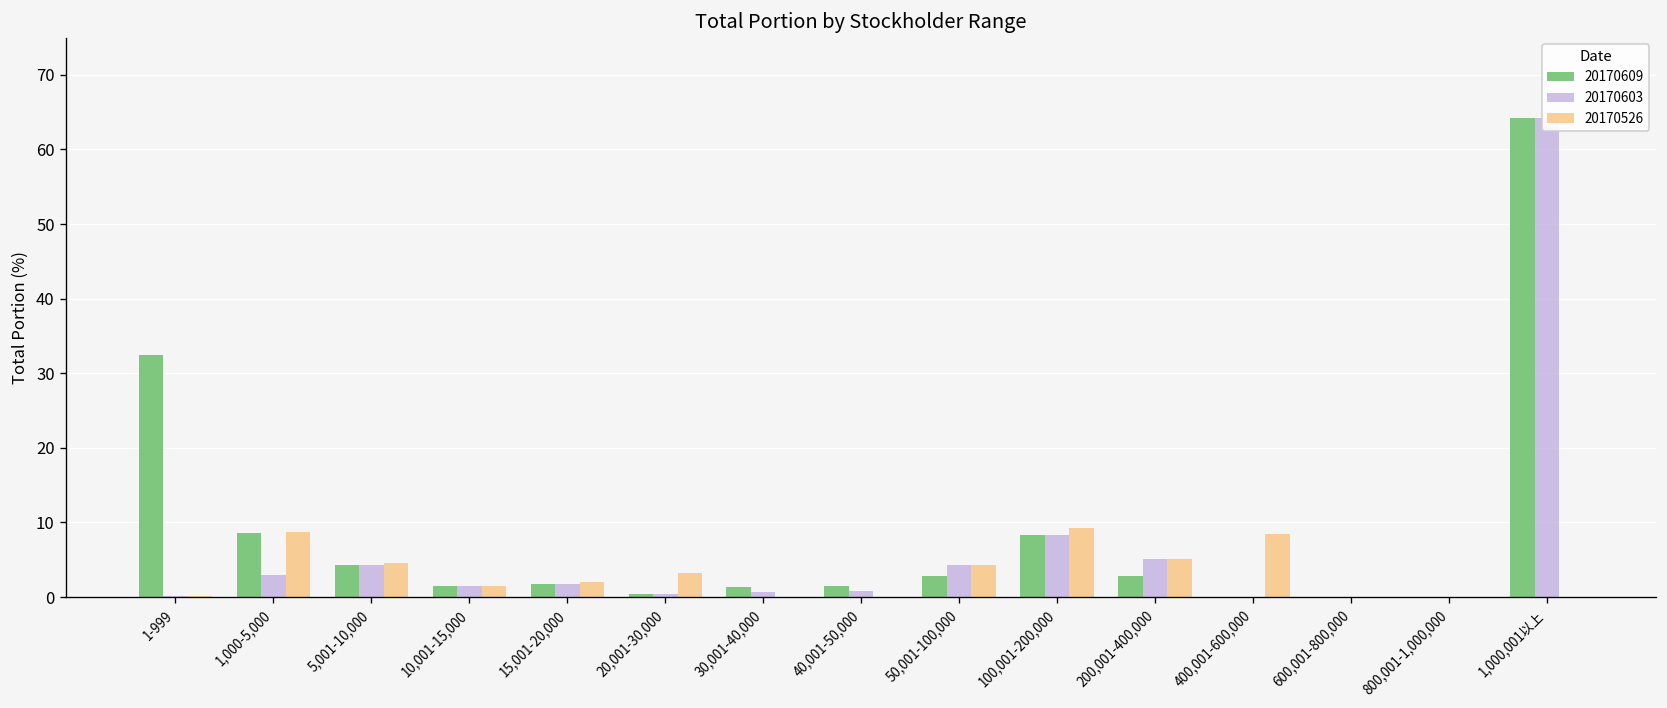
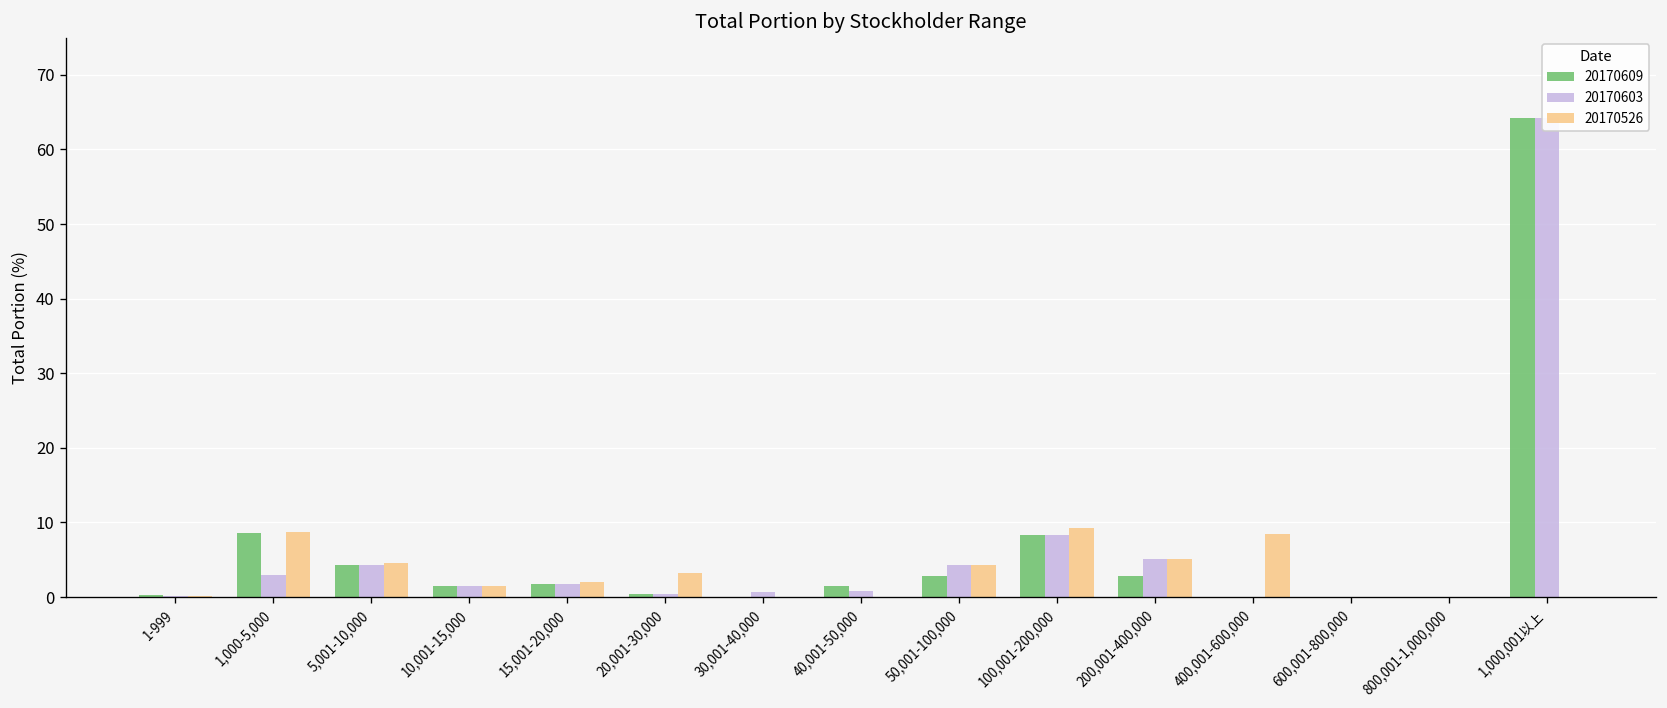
  {
    "20170609": {
-     "1-999": 32,
+     "1-999": 0,
      "1,000-5,000": 9,
      "5,001-10,000": 4,
      "10,001-15,000": 1,
      "15,001-20,000": 2,
-     "30,001-40,000": 1,
+     "30,001-40,000": 0,
      "40,001-50,000": 2,
      "50,001-100,000": 3,
      "100,001-200,000": 8,
      "200,001-400,000": 3,
      "400,001-600,000": 0,
      "600,001-800,000": 0,
      "800,001-1,000,000": 0,
      "1,000,001以上": 64
    },
    "20170603": {
      "1,000-5,000": 3,
      "5,001-10,000": 4,
      "10,001-15,000": 1,
      "15,001-20,000": 2,
      "30,001-40,000": 1,
      "40,001-50,000": 1,
      "50,001-100,000": 4,
      "100,001-200,000": 8,
      "200,001-400,000": 5,
      "400,001-600,000": 0,
      "600,001-800,000": 0,
      "800,001-1,000,000": 0
    },
    "20170526": {
      "1,000-5,000": 9,
      "5,001-10,000": 5,
      "10,001-15,000": 1,
      "15,001-20,000": 2,
      "20,001-30,000": 3,
      "30,001-40,000": 0,
      "40,001-50,000": 0,
      "50,001-100,000": 4,
      "100,001-200,000": 9,
      "200,001-400,000": 5,
      "400,001-600,000": 9,
      "600,001-800,000": 0,
      "800,001-1,000,000": 0,
      "1,000,001以上": 0
    }
  }
